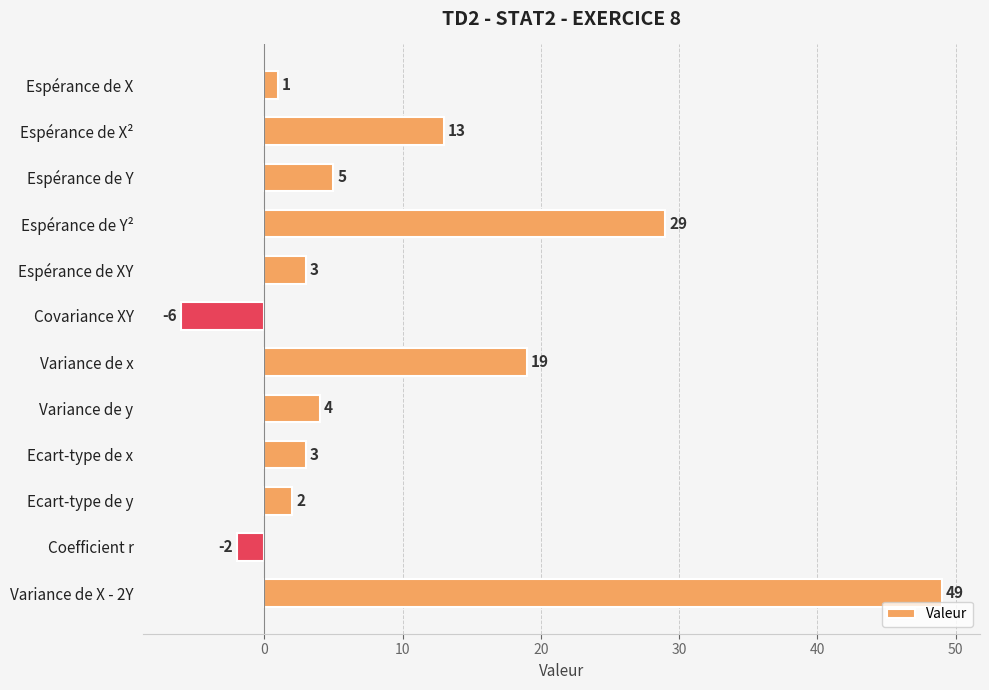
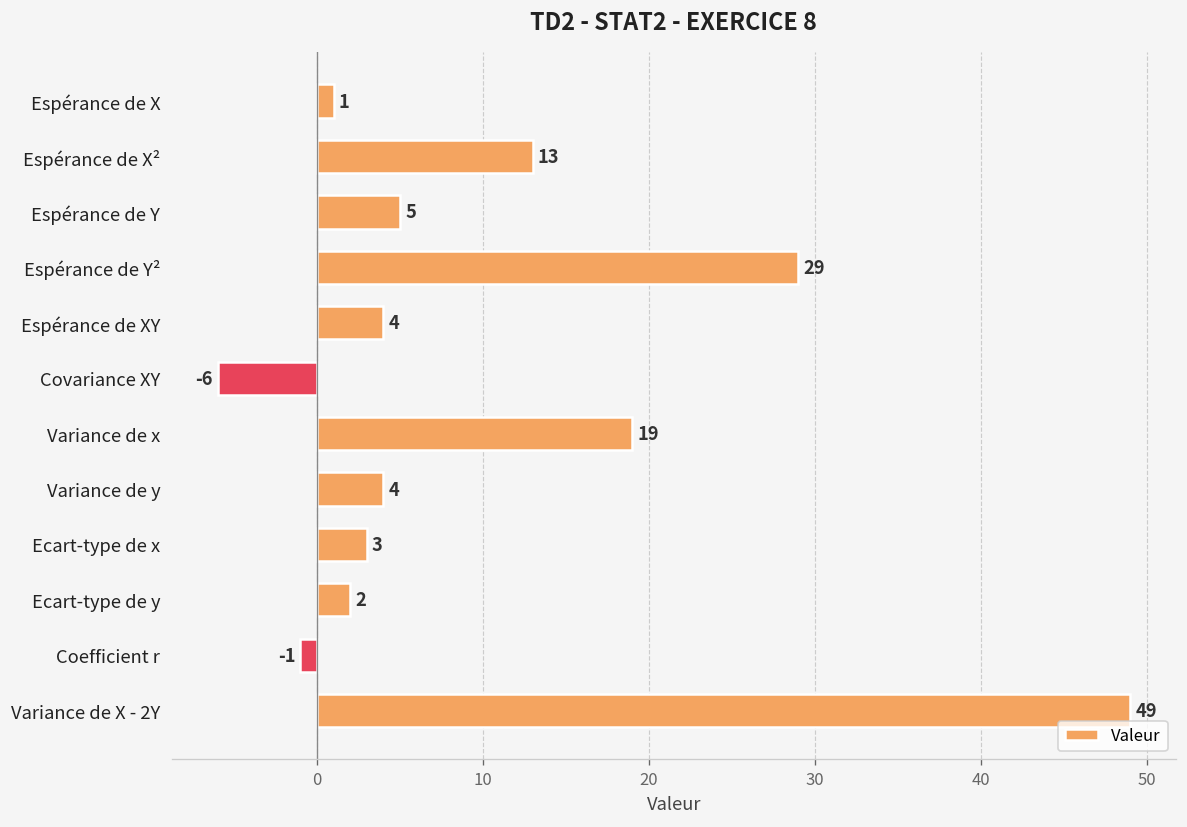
  {
    "Espérance de X": 1,
    "Espérance de X²": 13,
    "Espérance de Y": 5,
    "Espérance de Y²": 29,
-   "Espérance de XY": 3,
+   "Espérance de XY": 4,
    "Covariance XY": -6,
    "Variance de x": 19,
    "Variance de y": 4,
    "Ecart-type de x": 3,
    "Ecart-type de y": 2,
-   "Coefficient r": -2,
+   "Coefficient r": -1,
    "Variance de X - 2Y": 49
  }
